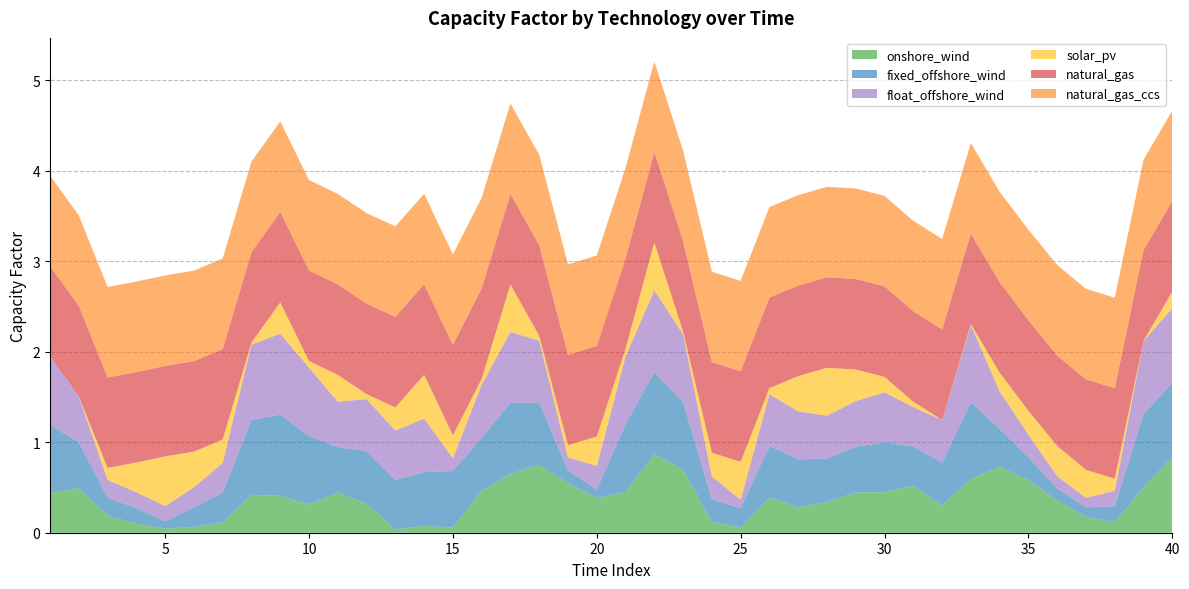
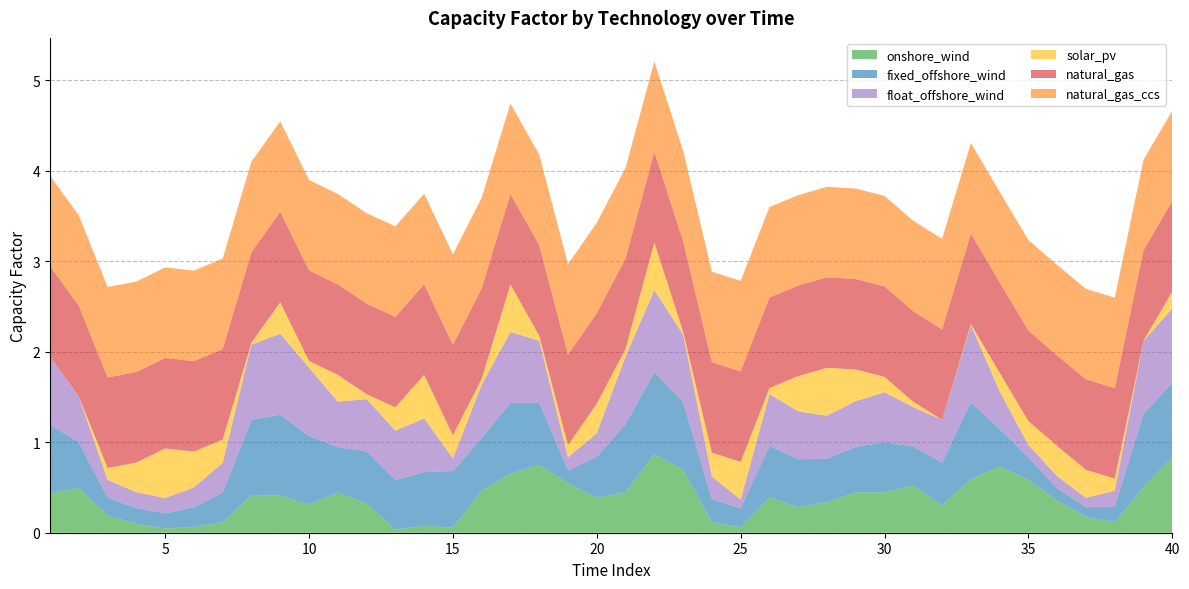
  {
    "onshore_wind": {
      "5": 0.0,
      "10": 0.3,
      "15": 0.1,
      "20": 0.4,
      "25": 0.1,
      "30": 0.4,
      "35": 0.6,
      "40": 0.8
    },
    "fixed_offshore_wind": {
-     "5": 0.1,
+     "5": 0.2,
      "10": 0.8,
      "15": 0.6,
-     "20": 0.1,
+     "20": 0.5,
      "25": 0.2,
      "30": 0.6,
      "35": 0.2,
      "40": 0.8
    },
    "float_offshore_wind": {
      "5": 0.2,
      "10": 0.8,
      "15": 0.1,
      "20": 0.3,
      "25": 0.1,
      "30": 0.6,
-     "35": 0.2,
+     "35": 0.1,
      "40": 0.8
    },
    "natural_gas": {
      "5": 1.0,
      "10": 1.0,
      "15": 1.0,
      "20": 1.0,
      "25": 1.0,
      "30": 1.0,
      "35": 1.0,
      "40": 1.0
    }
  }
